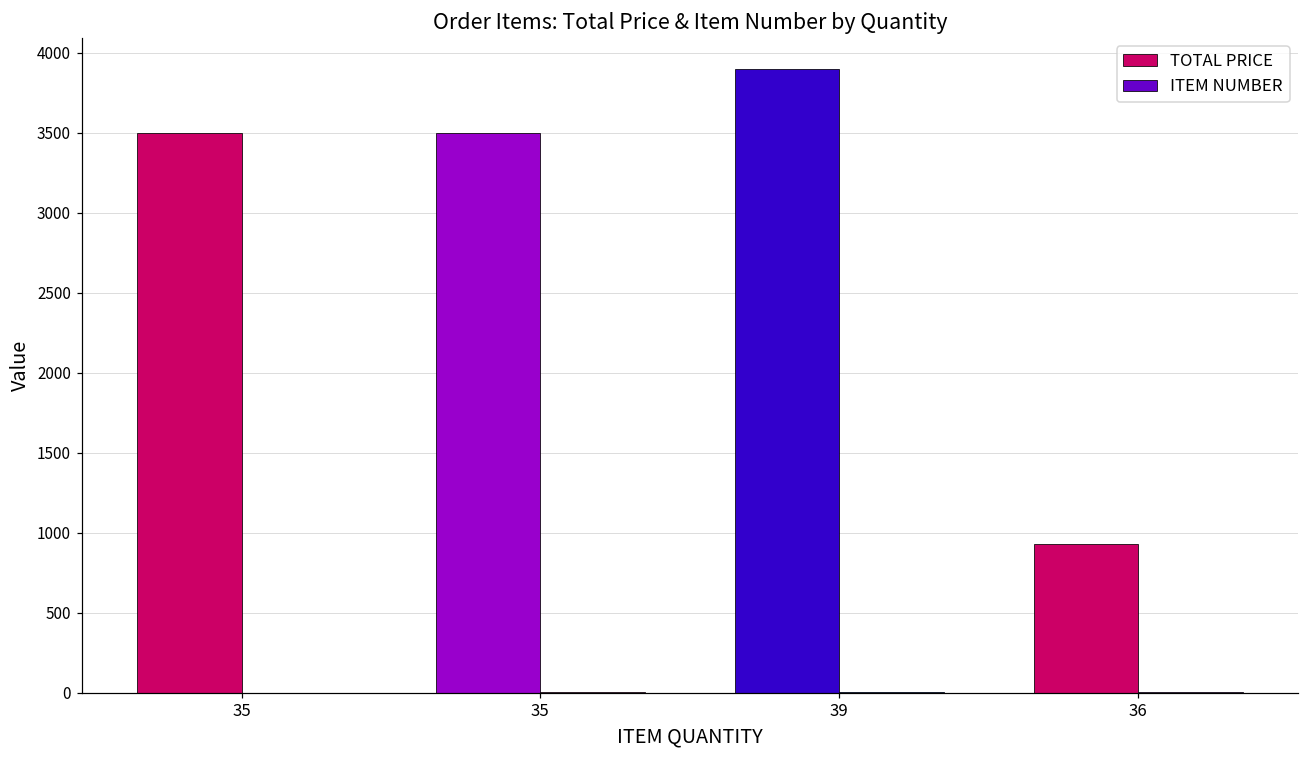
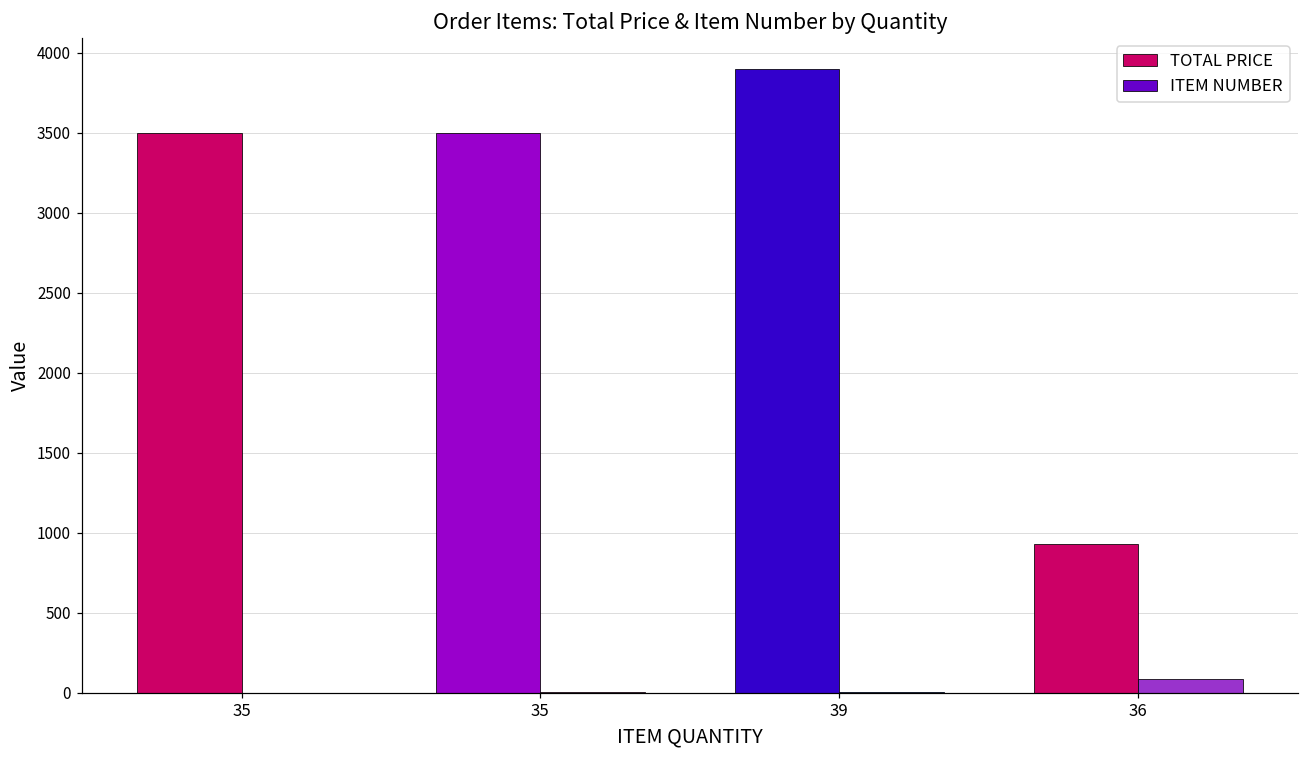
  {
    "TOTAL PRICE": {
      "39": 3900,
      "36": 930
    },
    "ITEM NUMBER": {
-     "36": 0
+     "36": 90
    }
  }
